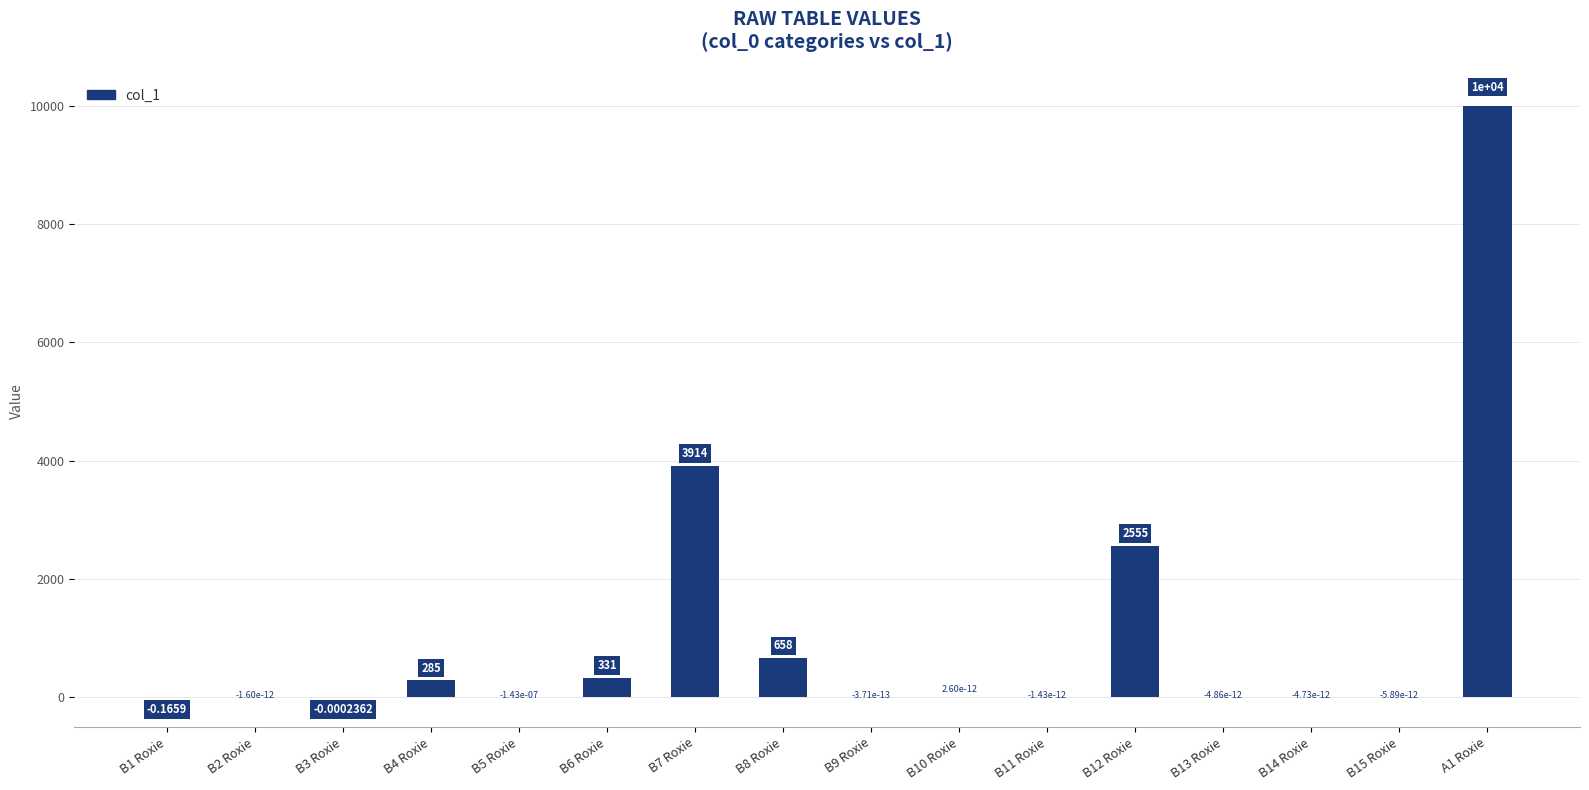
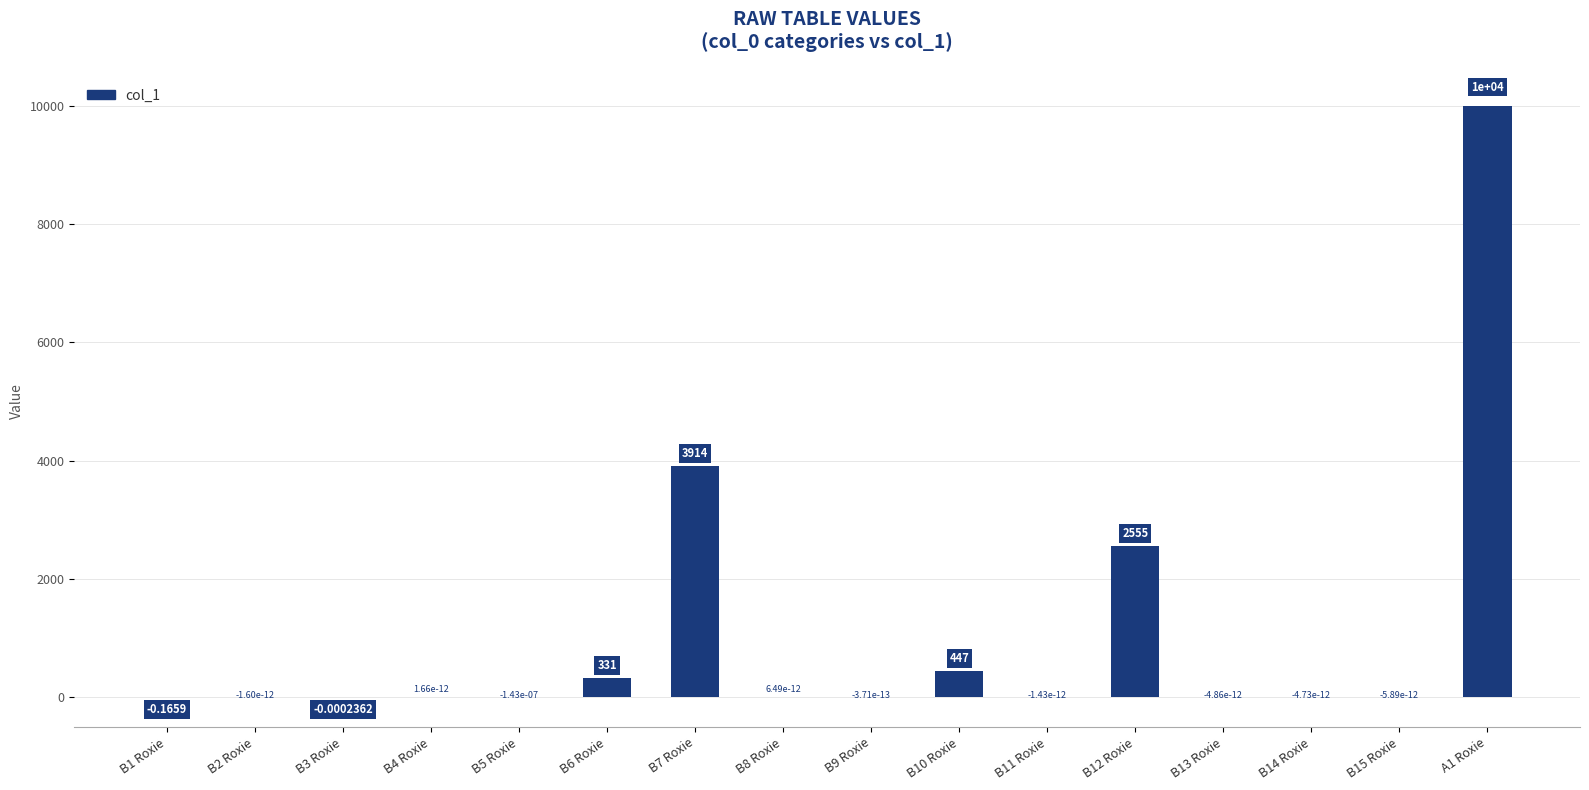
  {
    "B2 Roxie": "-1.60e-12",
-   "B4 Roxie": "285",
+   "B4 Roxie": "1.66e-12",
    "B5 Roxie": "-1.43e-07",
-   "B8 Roxie": "658",
+   "B8 Roxie": "6.49e-12",
    "B9 Roxie": "-3.71e-13",
-   "B10 Roxie": "2.60e-12",
+   "B10 Roxie": "447",
    "B11 Roxie": "-1.43e-12",
    "B13 Roxie": "-4.86e-12",
    "B14 Roxie": "-4.73e-12",
    "B15 Roxie": "-5.89e-12"
  }
